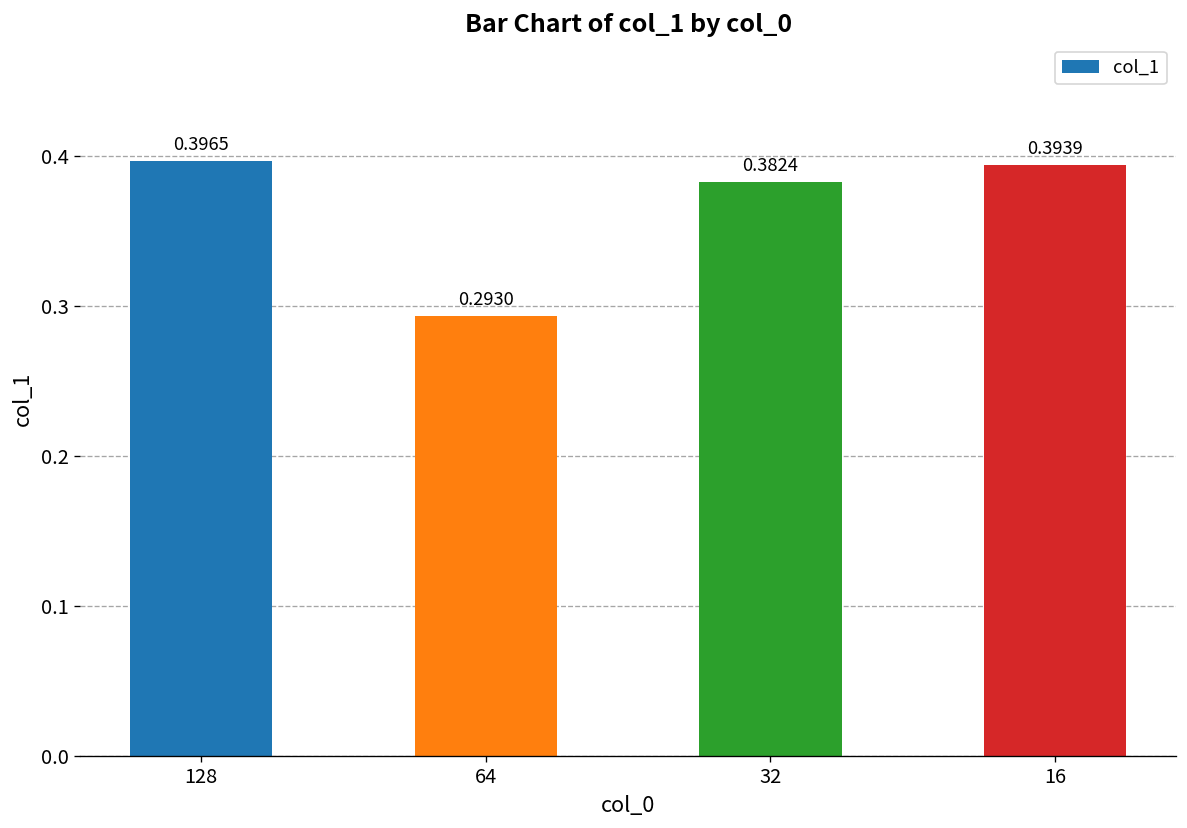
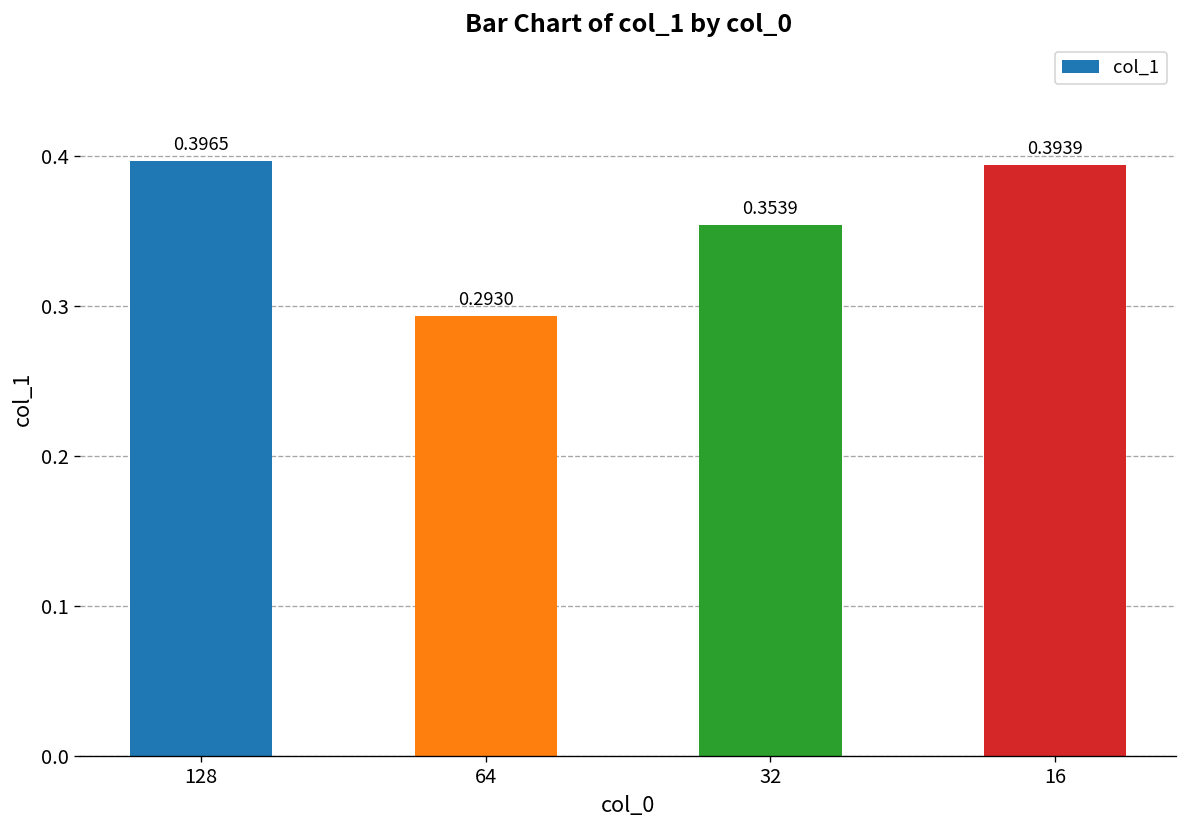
  {
    "128": 0.3965,
    "64": 0.2930,
-   "32": 0.3824,
+   "32": 0.3539,
    "16": 0.3939
  }
